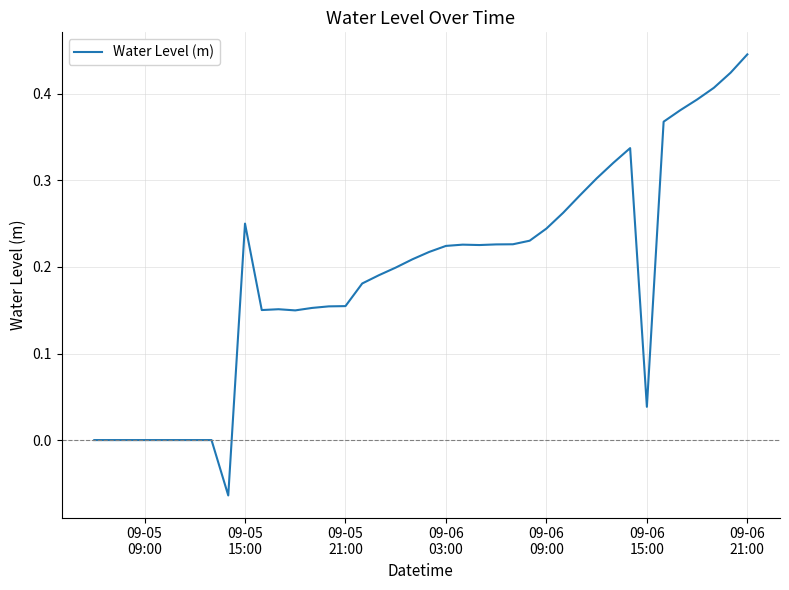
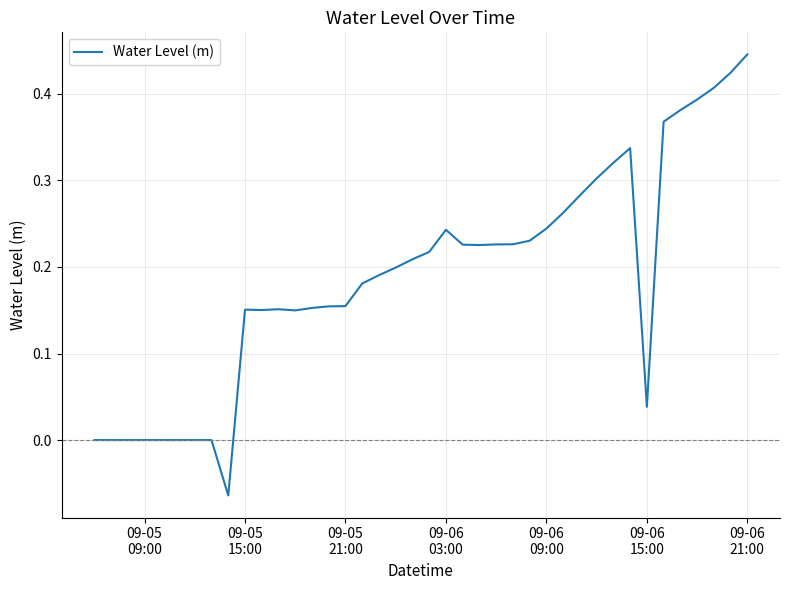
  {
    "09-05 09:00": 0.00,
-   "09-05 15:00": 0.25,
+   "09-05 15:00": 0.15,
    "09-05 21:00": 0.15,
-   "09-06 03:00": 0.22,
+   "09-06 03:00": 0.24,
    "09-06 09:00": 0.24,
    "09-06 15:00": 0.04,
    "09-06 21:00": 0.45
  }
